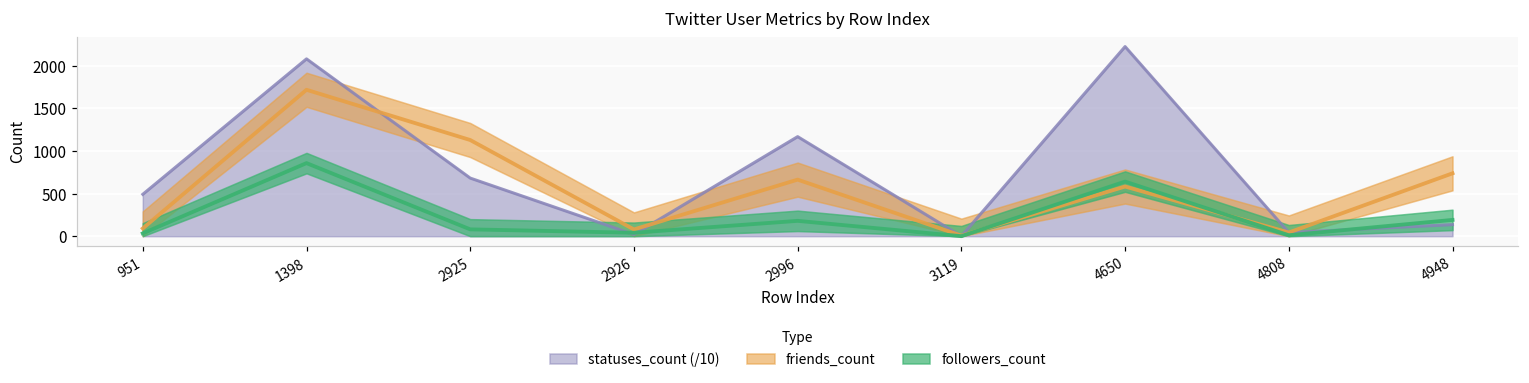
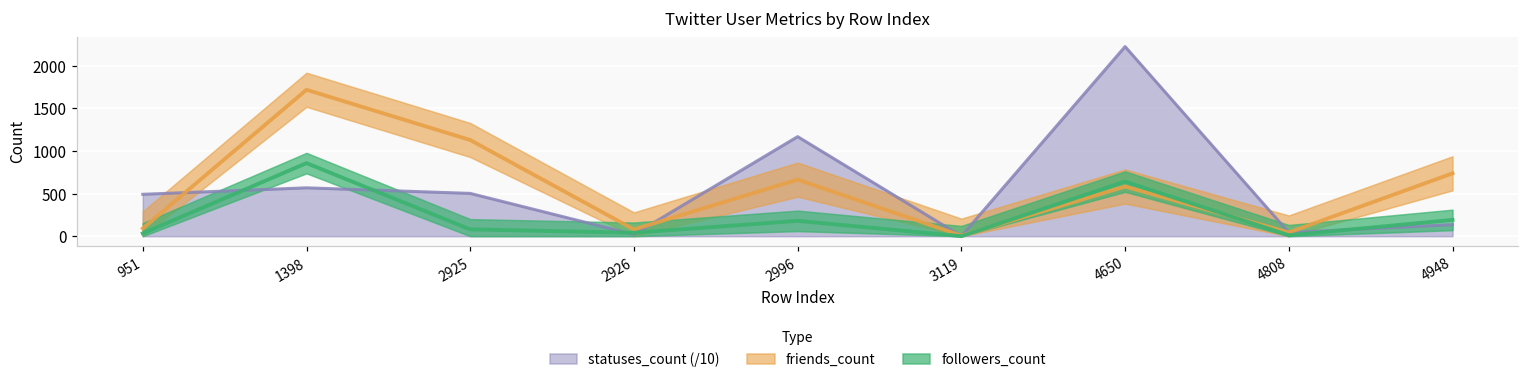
  {
    "statuses_count (/10)": {
      "951": 500,
-     "1398": 2100,
-     "2925": 700,
+     "1398": 600,
+     "2925": 500,
      "2996": 1200,
      "4650": 2200,
      "4948": 100
    }
  }
